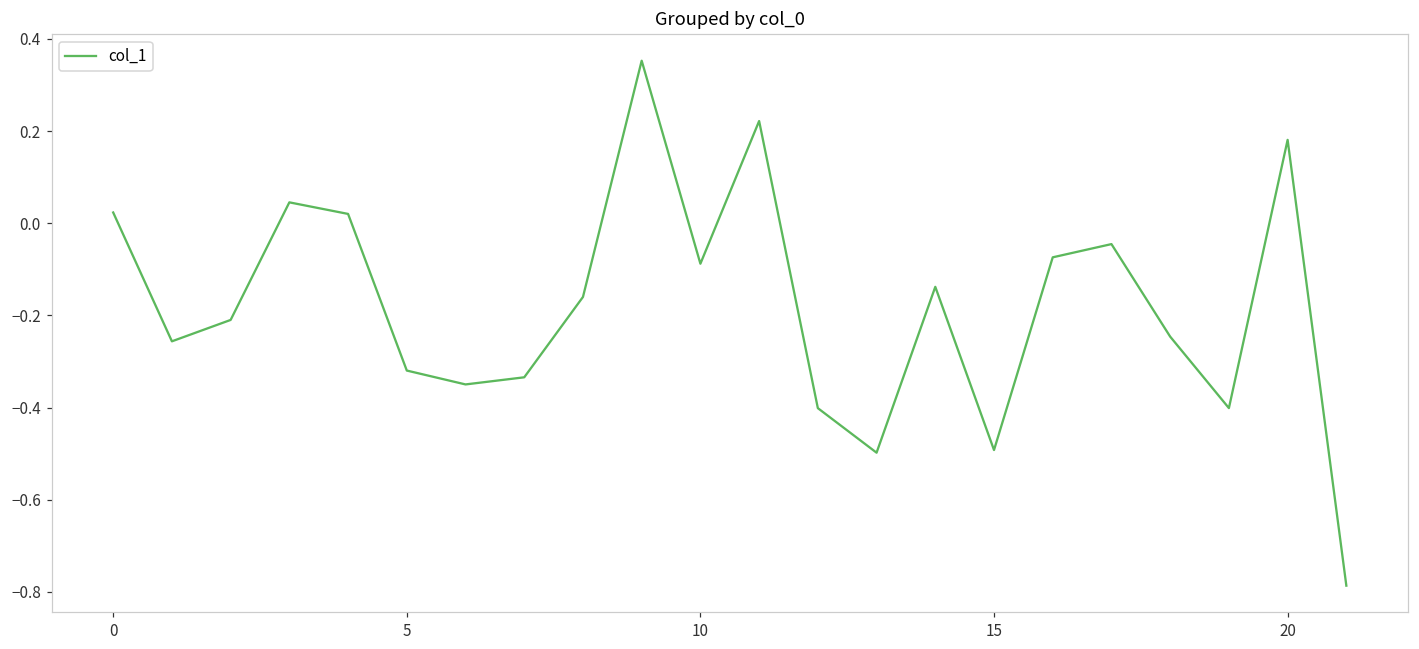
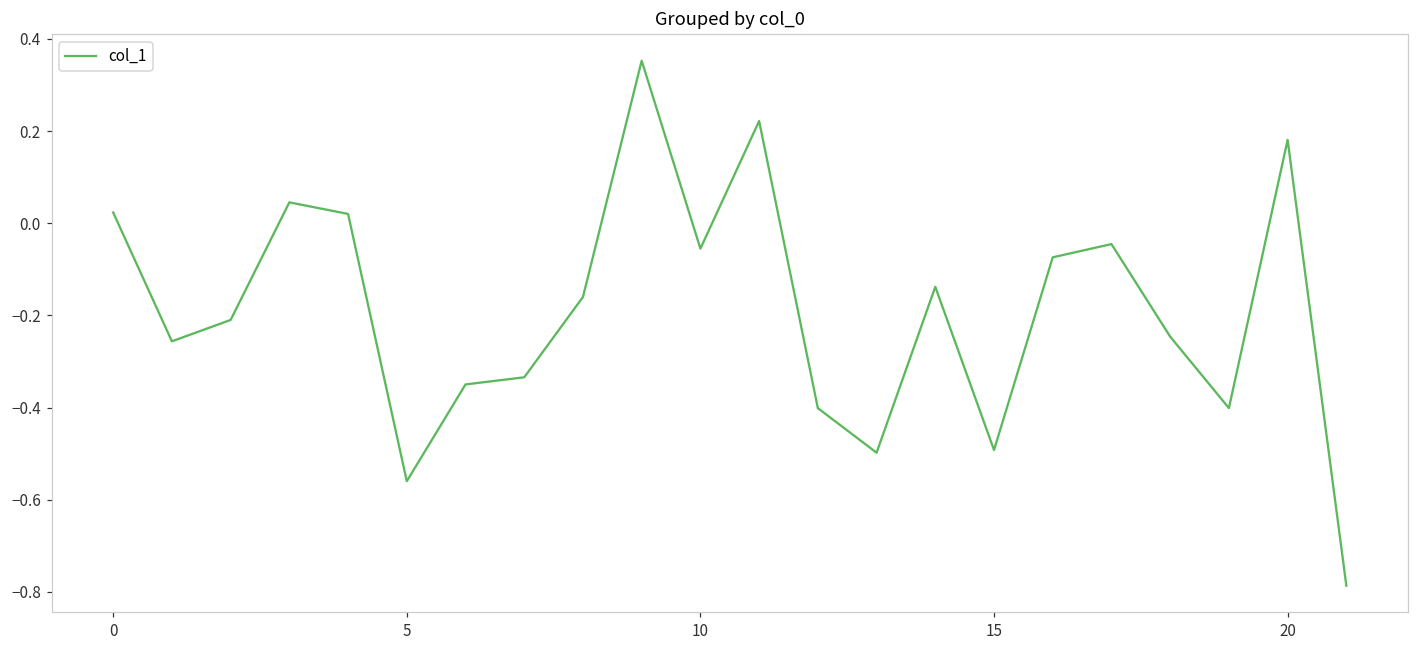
  {
    "0": 0.02,
-   "5": -0.32,
-   "10": -0.09,
+   "5": -0.56,
+   "10": -0.06,
    "15": -0.49,
    "20": 0.18
  }
